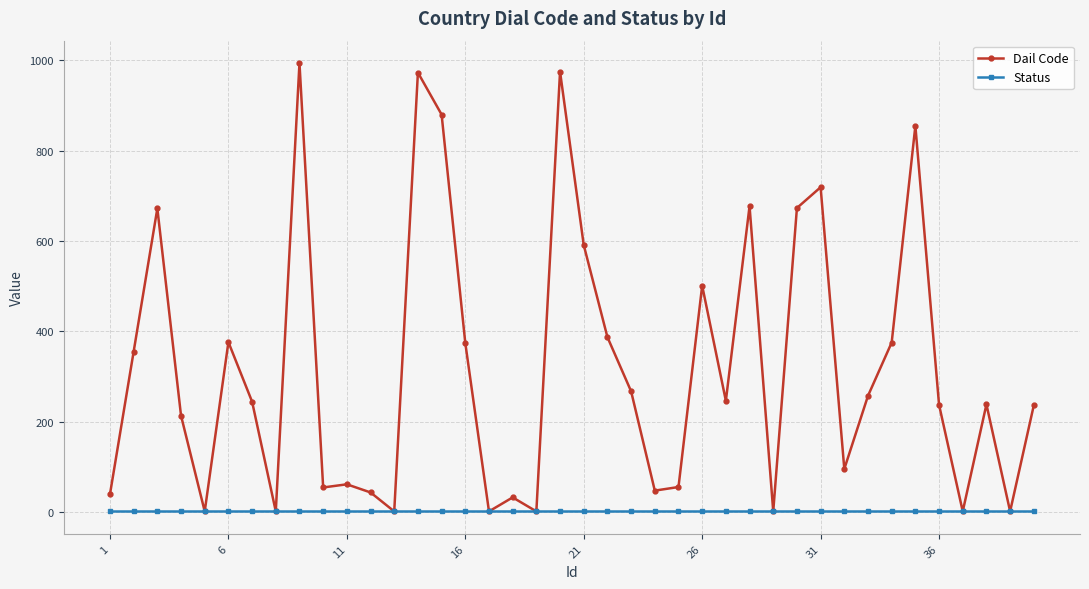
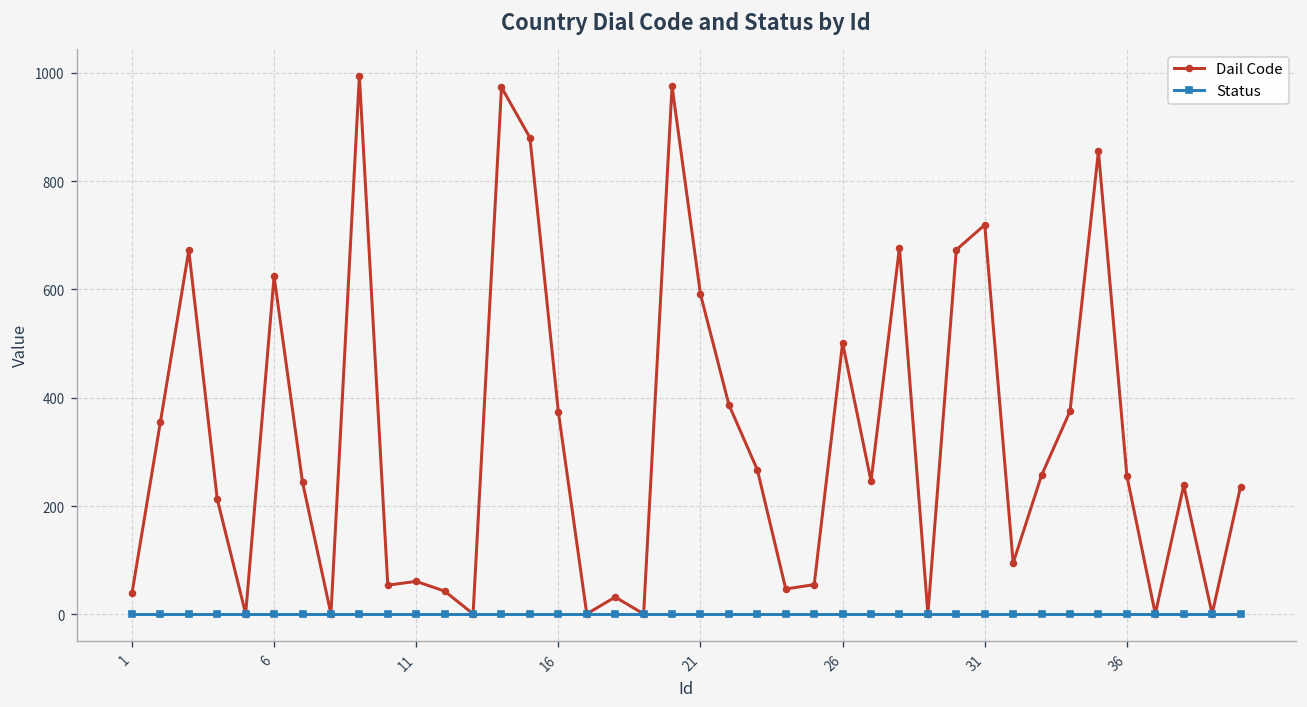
  {
    "Dail Code": {
      "1": 40,
-     "6": 380,
+     "6": 620,
      "11": 60,
      "16": 370,
      "21": 590,
      "26": 500,
      "31": 720,
-     "36": 240
+     "36": 260
    },
    "Status": {
      "1": 0,
      "6": 0,
      "11": 0,
      "16": 0,
      "21": 0,
      "26": 0,
      "31": 0,
      "36": 0
    }
  }
